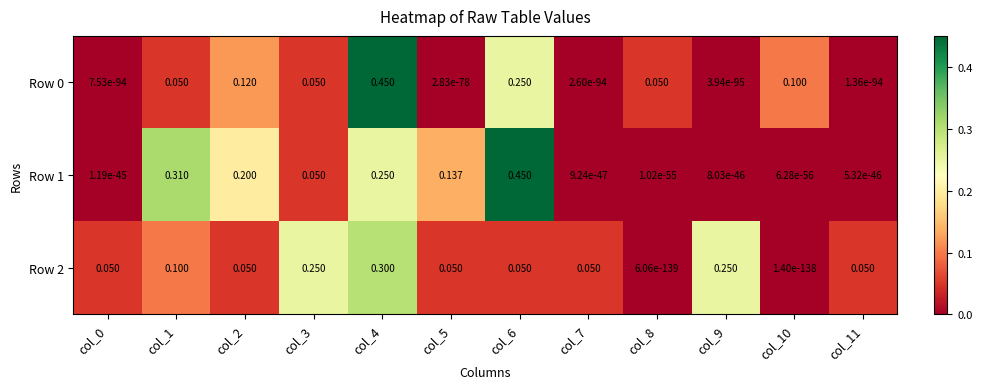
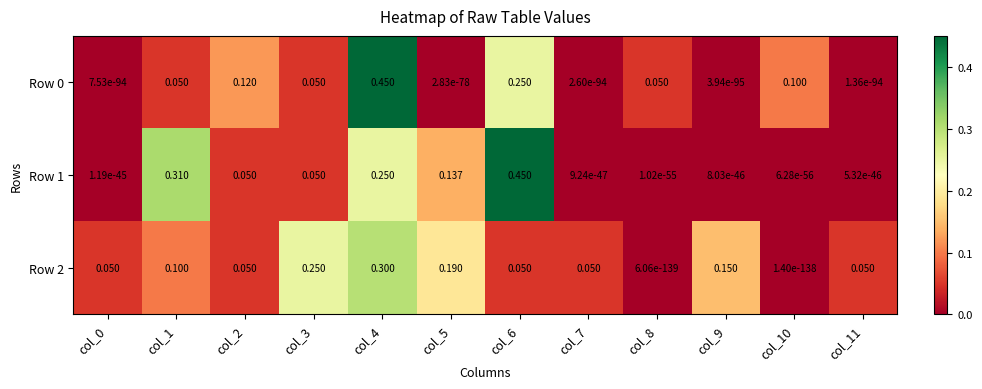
  {
    "Row 0": {
      "col_0": "7.53e-94",
      "col_1": "0.050",
      "col_2": "0.120",
      "col_3": "0.050",
      "col_4": "0.450",
      "col_5": "2.83e-78",
      "col_6": "0.250",
      "col_7": "2.60e-94",
      "col_8": "0.050",
      "col_9": "3.94e-95",
      "col_10": "0.100",
      "col_11": "1.36e-94"
    },
    "Row 1": {
      "col_0": "1.19e-45",
      "col_1": "0.310",
-     "col_2": "0.200",
+     "col_2": "0.050",
      "col_3": "0.050",
      "col_4": "0.250",
      "col_5": "0.137",
      "col_6": "0.450",
      "col_7": "9.24e-47",
      "col_8": "1.02e-55",
      "col_9": "8.03e-46",
      "col_10": "6.28e-56",
      "col_11": "5.32e-46"
    },
    "Row 2": {
      "col_0": "0.050",
      "col_1": "0.100",
      "col_2": "0.050",
      "col_3": "0.250",
      "col_4": "0.300",
-     "col_5": "0.050",
+     "col_5": "0.190",
      "col_6": "0.050",
      "col_7": "0.050",
      "col_8": "6.06e-139",
-     "col_9": "0.250",
+     "col_9": "0.150",
      "col_10": "1.40e-138",
      "col_11": "0.050"
    }
  }
